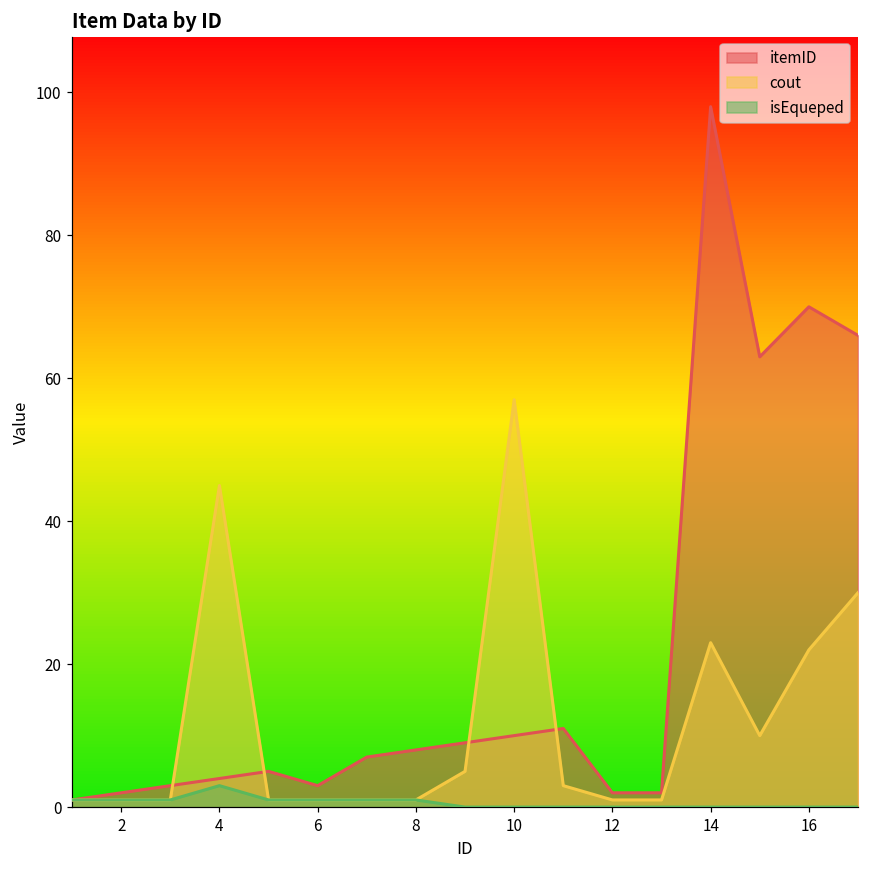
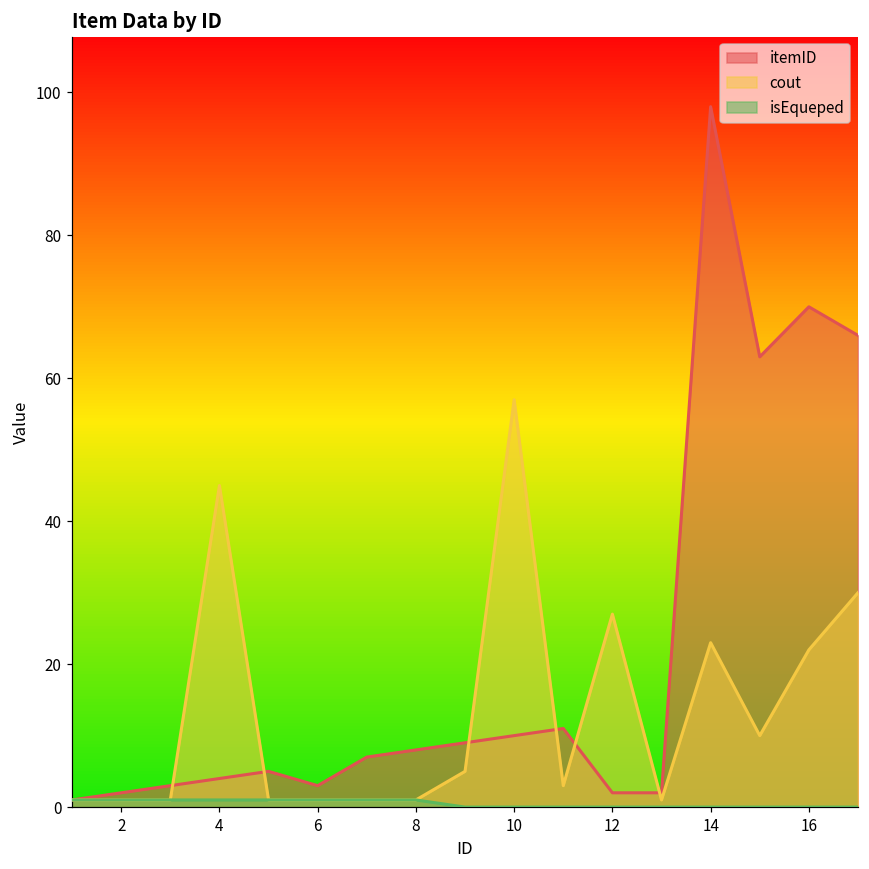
  {
    "itemID": {
      "2": 2,
      "4": 4,
      "6": 3,
      "8": 8,
      "10": 10,
      "12": 2,
      "14": 98,
      "16": 70
    },
    "cout": {
      "4": 45,
      "10": 57,
-     "12": 1,
+     "12": 27,
      "14": 23,
      "16": 22
    },
    "isEqueped": {
-     "4": 3,
+     "4": 1,
      "10": 0,
      "12": 0,
      "14": 0,
      "16": 0
    }
  }
